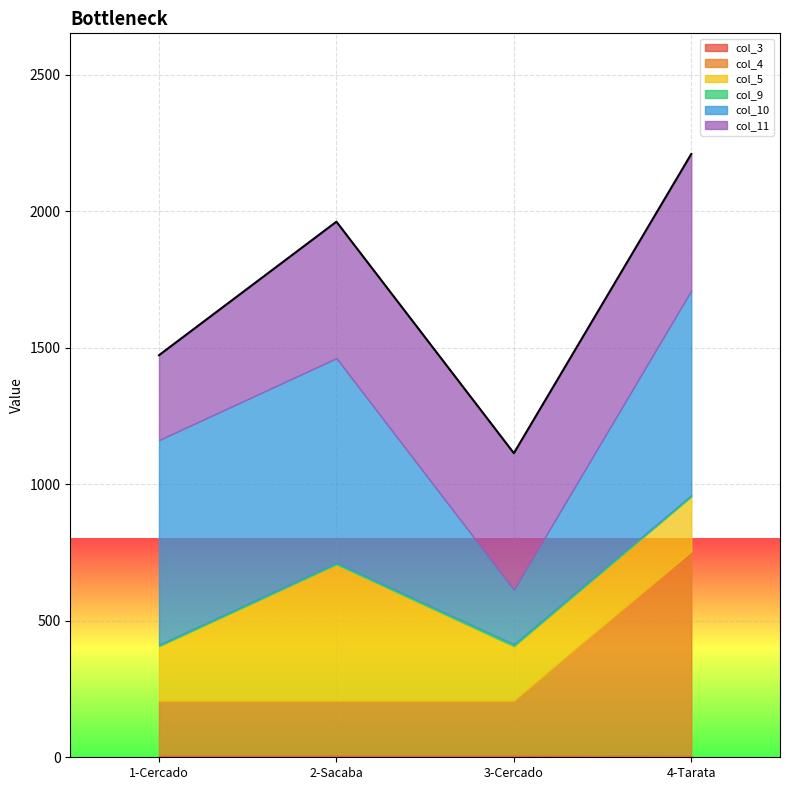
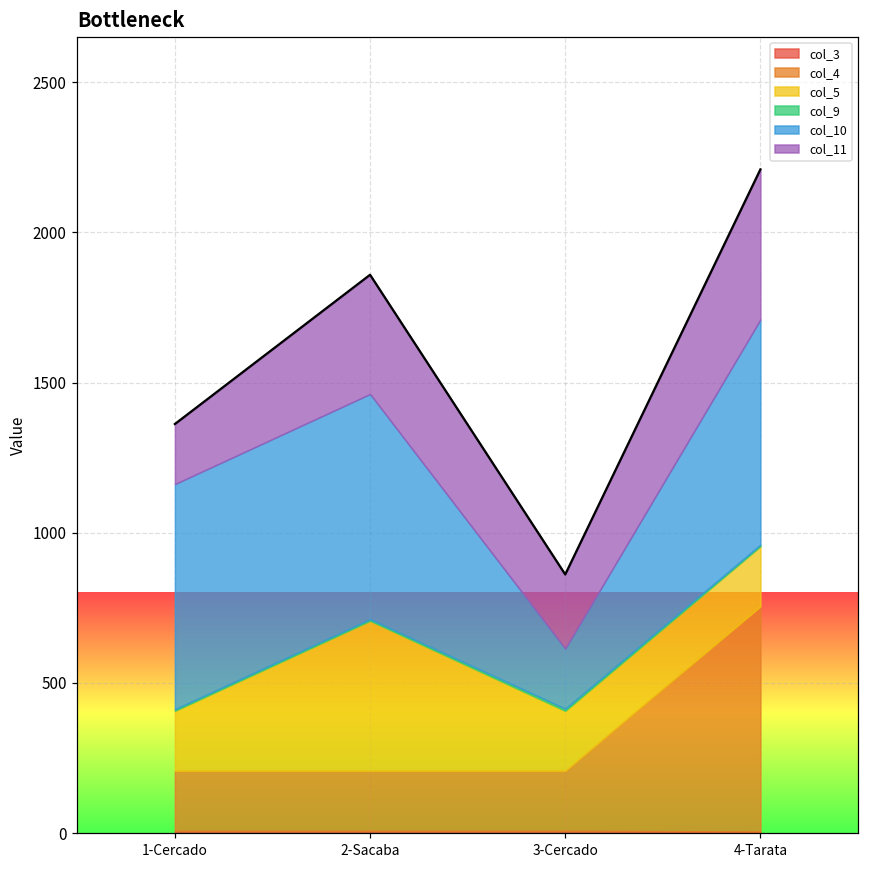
  {
    "col_10": {
      "1-Cercado": 750,
      "2-Sacaba": 750,
      "3-Cercado": 200,
      "4-Tarata": 750
    },
    "col_11": {
-     "1-Cercado": 310,
-     "2-Sacaba": 500,
-     "3-Cercado": 500,
+     "1-Cercado": 200,
+     "2-Sacaba": 400,
+     "3-Cercado": 250,
      "4-Tarata": 500
    }
  }
